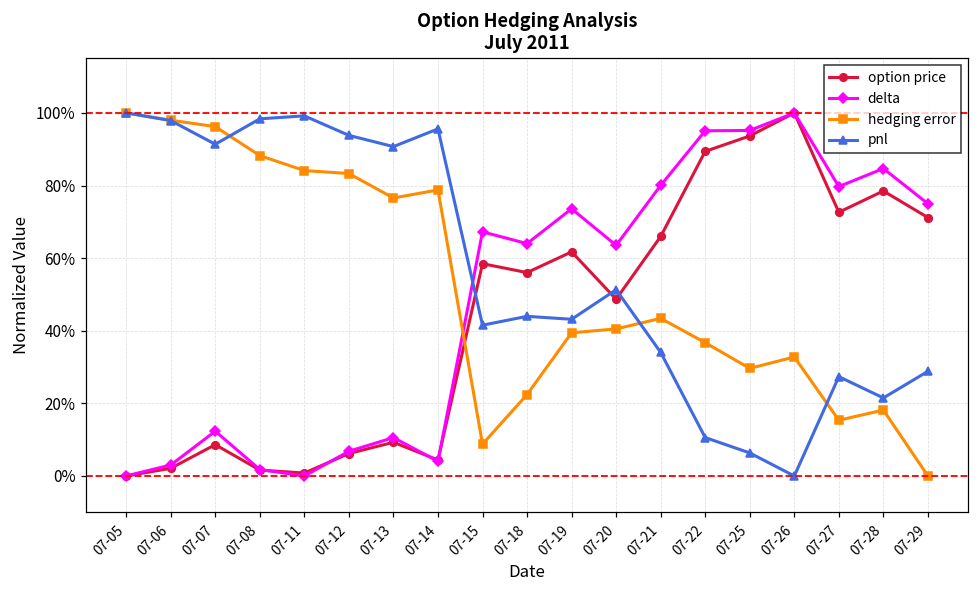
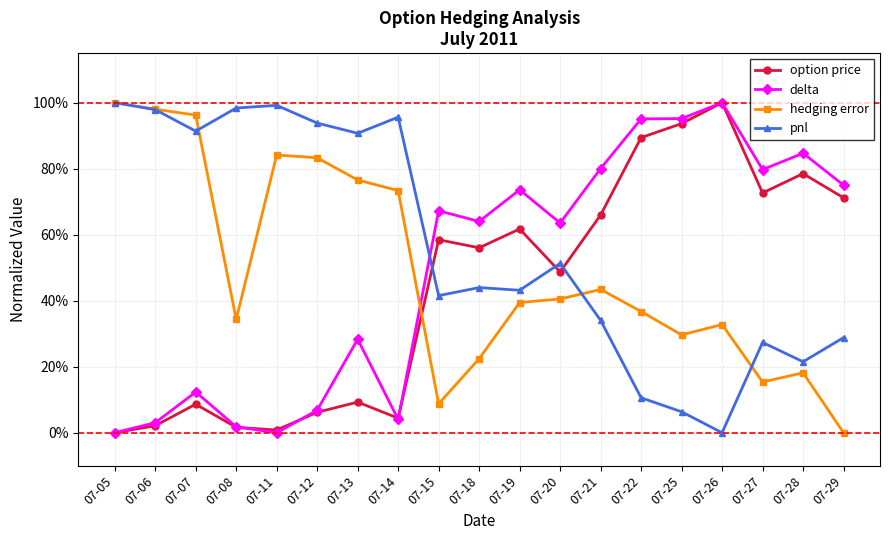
  {
    "option price": {
      "07-06": "2%",
      "07-07": "9%",
      "07-11": "1%",
      "07-13": "9%",
      "07-15": "58%",
      "07-18": "56%",
      "07-19": "62%",
      "07-20": "49%",
      "07-21": "66%",
      "07-22": "89%",
      "07-25": "94%",
      "07-27": "73%",
      "07-28": "79%",
      "07-29": "71%"
    },
    "delta": {
      "07-06": "3%",
      "07-07": "12%",
      "07-11": "0%",
-     "07-13": "11%",
+     "07-13": "28%",
      "07-15": "67%",
      "07-18": "64%",
      "07-19": "74%",
      "07-20": "64%",
      "07-21": "80%",
      "07-22": "95%",
      "07-25": "95%",
      "07-27": "80%",
      "07-28": "85%",
      "07-29": "75%"
    },
    "hedging error": {
      "07-07": "96%",
-     "07-08": "88%",
+     "07-08": "34%",
      "07-11": "84%",
      "07-12": "83%",
      "07-13": "77%",
-     "07-14": "79%",
+     "07-14": "73%",
      "07-15": "9%",
      "07-18": "22%",
      "07-19": "39%",
      "07-20": "41%",
      "07-21": "43%",
      "07-22": "37%",
      "07-25": "30%",
      "07-26": "33%",
      "07-27": "15%",
      "07-28": "18%",
      "07-29": "0%"
    },
    "pnl": {
      "07-07": "91%",
      "07-08": "98%",
      "07-11": "99%",
      "07-12": "94%",
      "07-13": "91%",
      "07-14": "96%",
      "07-15": "42%",
      "07-18": "44%",
      "07-19": "43%",
      "07-20": "51%",
      "07-21": "34%",
      "07-22": "11%",
      "07-25": "6%",
      "07-26": "0%",
      "07-27": "27%",
      "07-28": "21%",
      "07-29": "29%"
    }
  }
